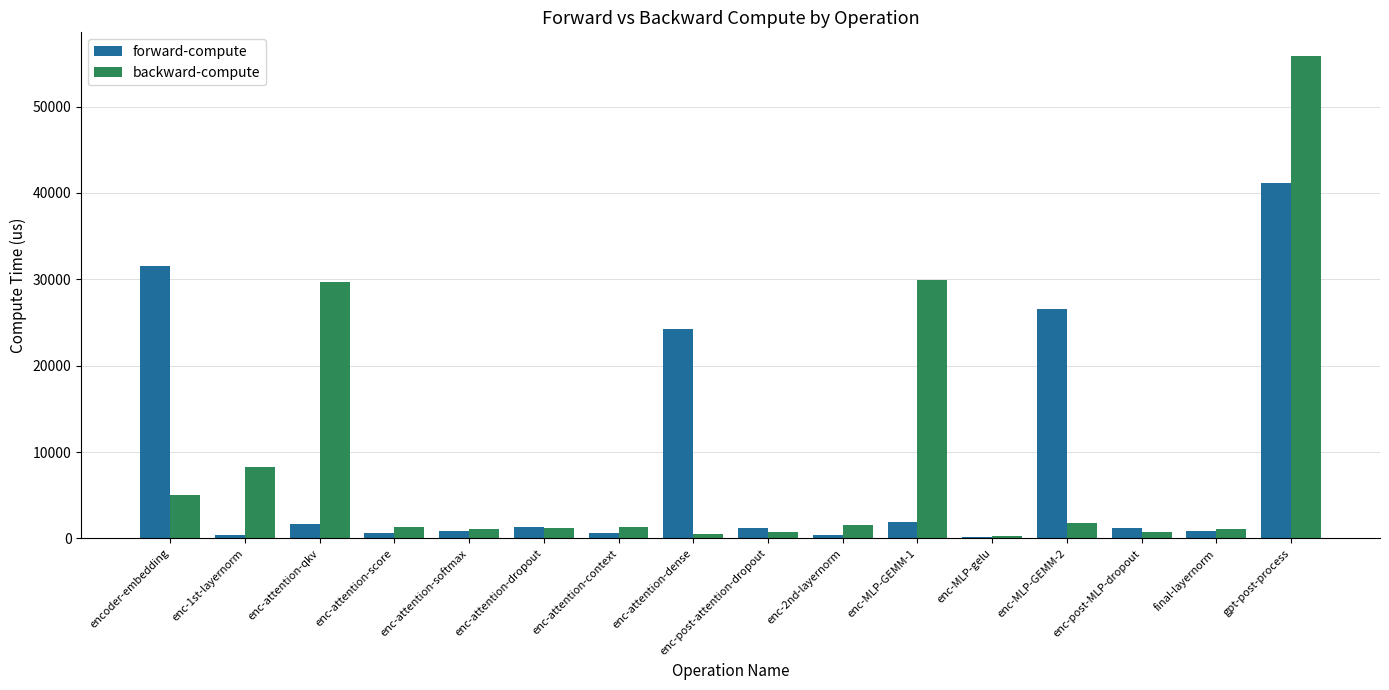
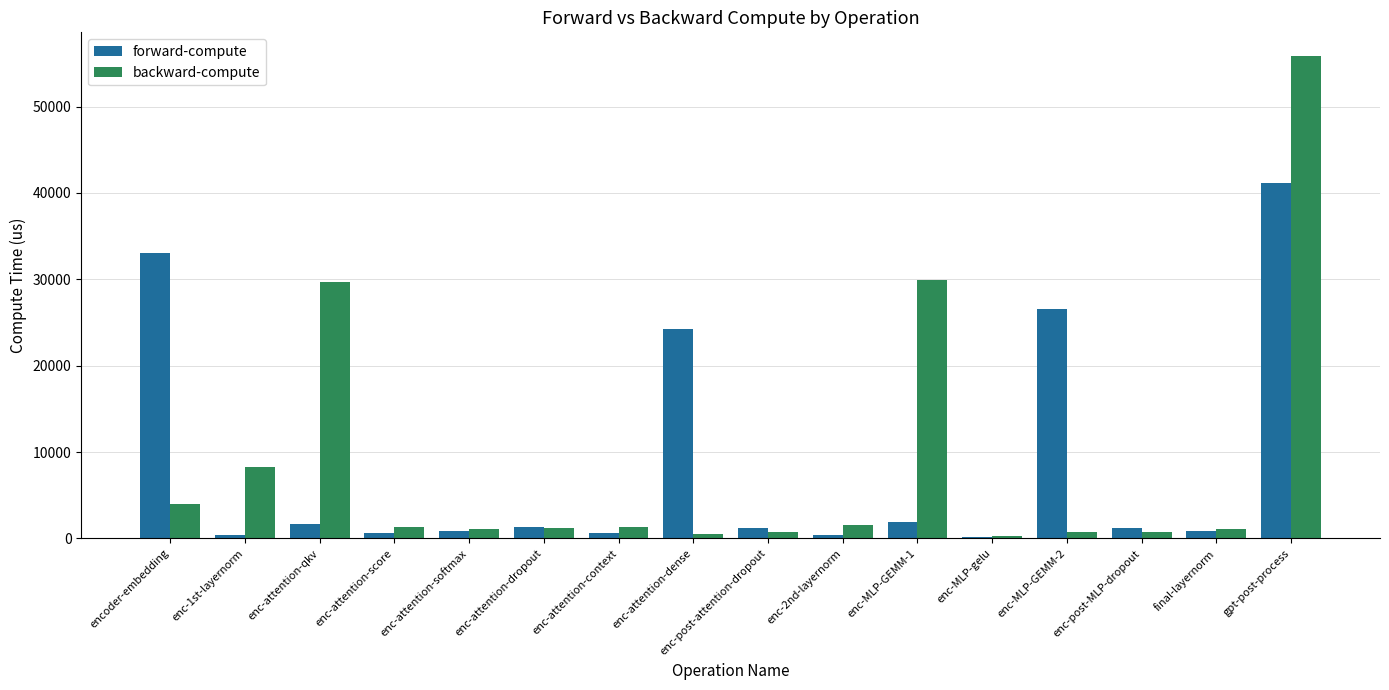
  {
    "forward-compute": {
-     "encoder-embedding": 32000,
+     "encoder-embedding": 33000,
      "enc-1st-layernorm": 0,
      "enc-attention-qkv": 2000,
      "enc-attention-score": 1000,
      "enc-attention-softmax": 1000,
      "enc-attention-dropout": 1000,
      "enc-attention-context": 1000,
      "enc-attention-dense": 24000,
      "enc-post-attention-dropout": 1000,
      "enc-2nd-layernorm": 0,
      "enc-MLP-GEMM-1": 2000,
      "enc-MLP-GEMM-2": 27000,
      "enc-post-MLP-dropout": 1000,
      "final-layernorm": 1000,
      "gpt-post-process": 41000
    },
    "backward-compute": {
-     "encoder-embedding": 5000,
+     "encoder-embedding": 4000,
      "enc-1st-layernorm": 8000,
      "enc-attention-qkv": 30000,
      "enc-attention-score": 1000,
      "enc-attention-softmax": 1000,
      "enc-attention-dropout": 1000,
      "enc-attention-context": 1000,
      "enc-attention-dense": 1000,
      "enc-post-attention-dropout": 1000,
      "enc-2nd-layernorm": 2000,
      "enc-MLP-GEMM-1": 30000,
      "enc-MLP-gelu": 0,
-     "enc-MLP-GEMM-2": 2000,
+     "enc-MLP-GEMM-2": 1000,
      "enc-post-MLP-dropout": 1000,
      "final-layernorm": 1000,
      "gpt-post-process": 56000
    }
  }
